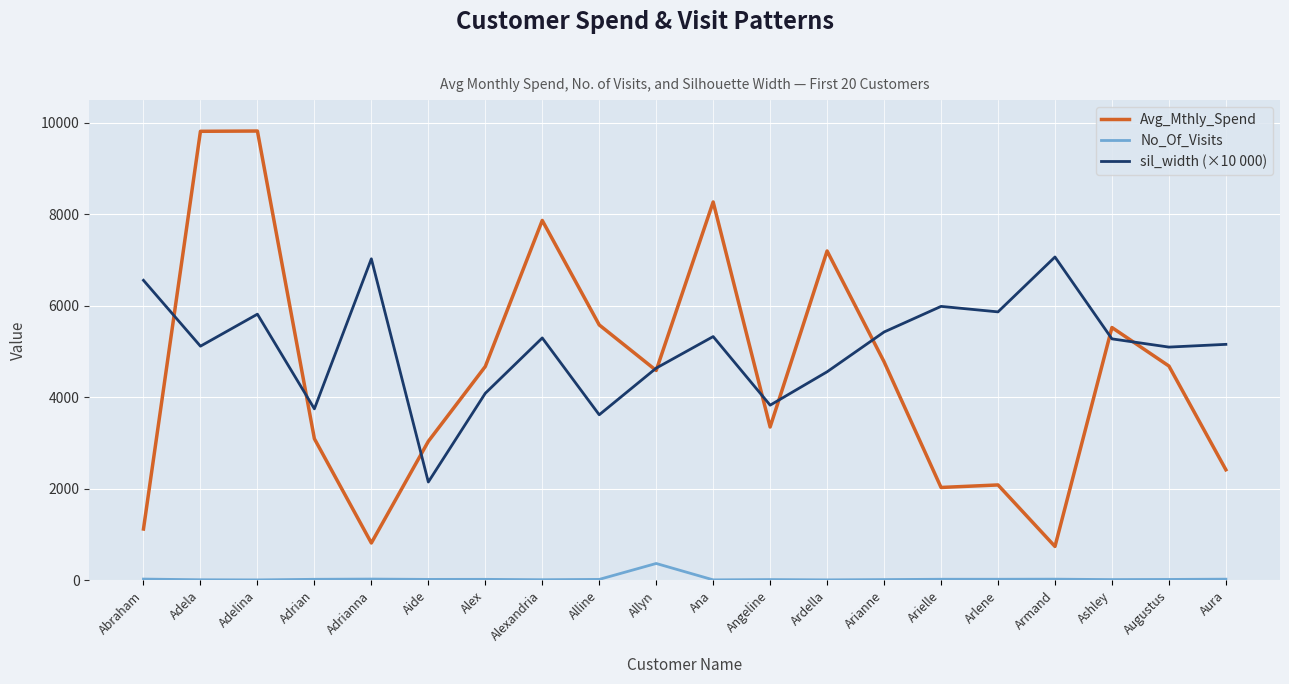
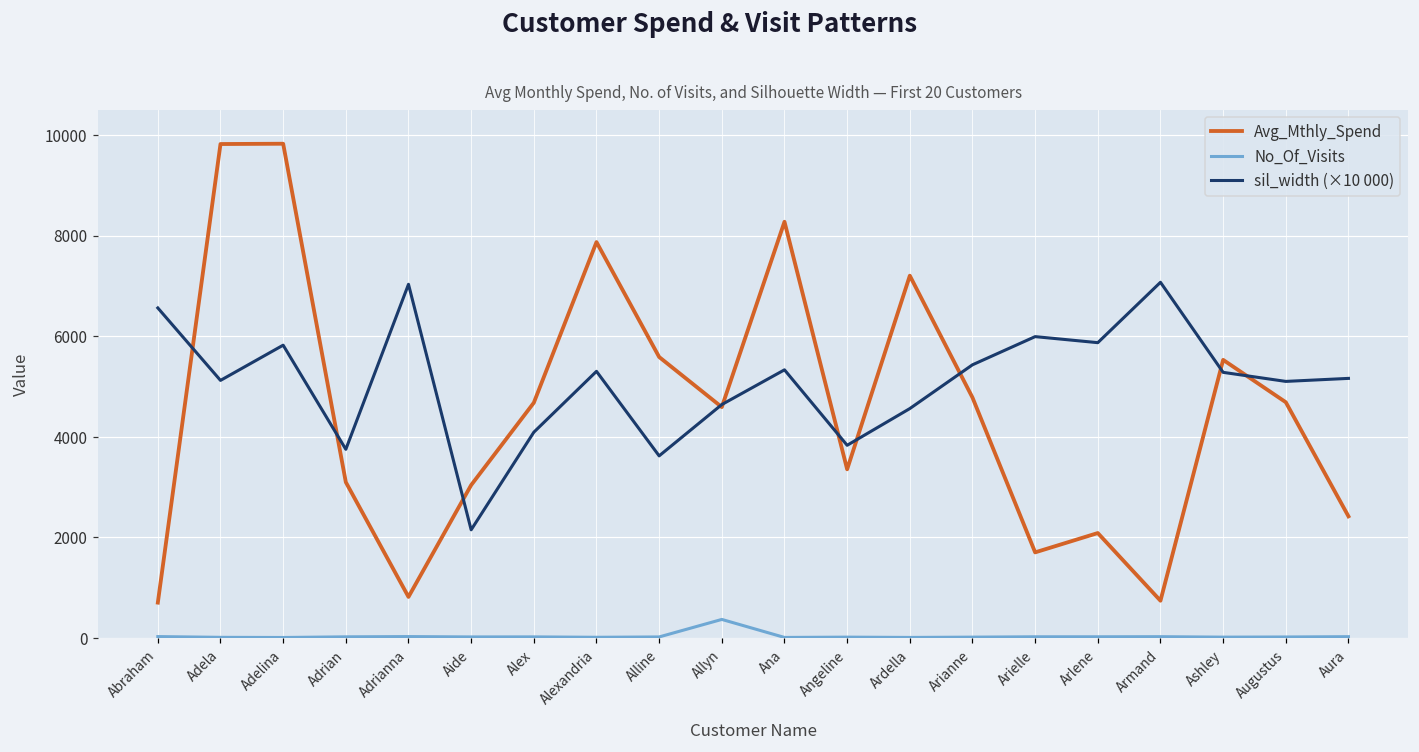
  {
    "Avg_Mthly_Spend": {
-     "Abraham": 1100,
+     "Abraham": 700,
      "Adela": 9800,
      "Adelina": 9800,
      "Adrian": 3100,
      "Adrianna": 800,
      "Aide": 3000,
      "Alex": 4700,
      "Alexandria": 7900,
      "Alline": 5600,
      "Ana": 8300,
      "Angeline": 3400,
      "Ardella": 7200,
      "Arianne": 4800,
-     "Arielle": 2000,
+     "Arielle": 1700,
      "Arlene": 2100,
      "Armand": 700,
      "Ashley": 5500,
      "Augustus": 4700,
      "Aura": 2400
    },
    "No_Of_Visits": {
      "Abraham": 0,
      "Adela": 0,
      "Adelina": 0,
      "Adrian": 0,
      "Adrianna": 0,
      "Aide": 0,
      "Alex": 0,
      "Alexandria": 0,
      "Alline": 0,
      "Allyn": 400,
      "Ana": 0,
      "Angeline": 0,
      "Ardella": 0,
      "Arianne": 0,
      "Arielle": 0,
      "Arlene": 0,
      "Armand": 0,
      "Ashley": 0,
      "Augustus": 0,
      "Aura": 0
    },
    "sil_width (×10 000)": {
      "Abraham": 6600,
      "Adela": 5100,
      "Adelina": 5800,
      "Adrian": 3800,
      "Adrianna": 7000,
      "Aide": 2200,
      "Alex": 4100,
      "Alexandria": 5300,
      "Alline": 3600,
      "Ana": 5300,
      "Angeline": 3800,
      "Ardella": 4600,
      "Arianne": 5400,
      "Arielle": 6000,
      "Arlene": 5900,
      "Armand": 7100,
      "Ashley": 5300,
      "Augustus": 5100,
      "Aura": 5200
    }
  }
